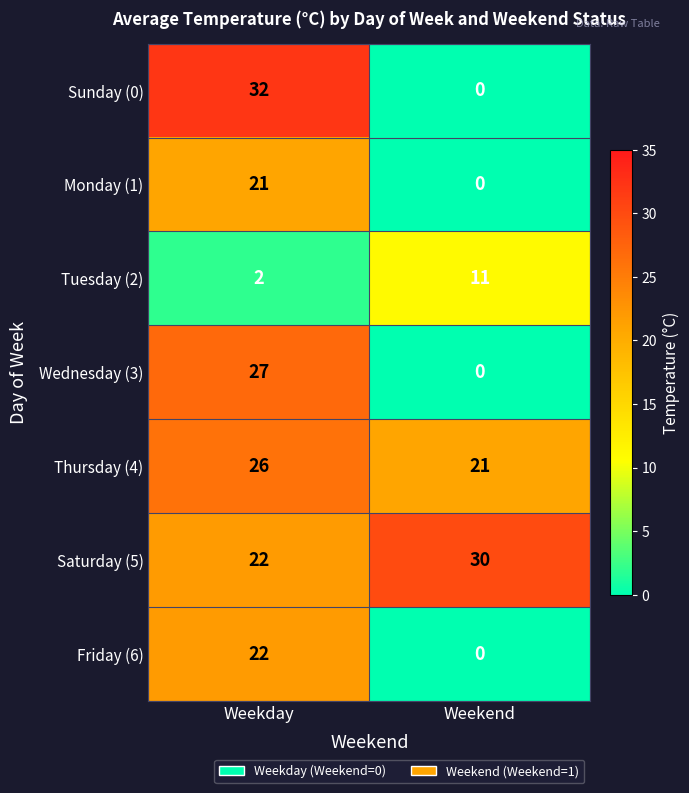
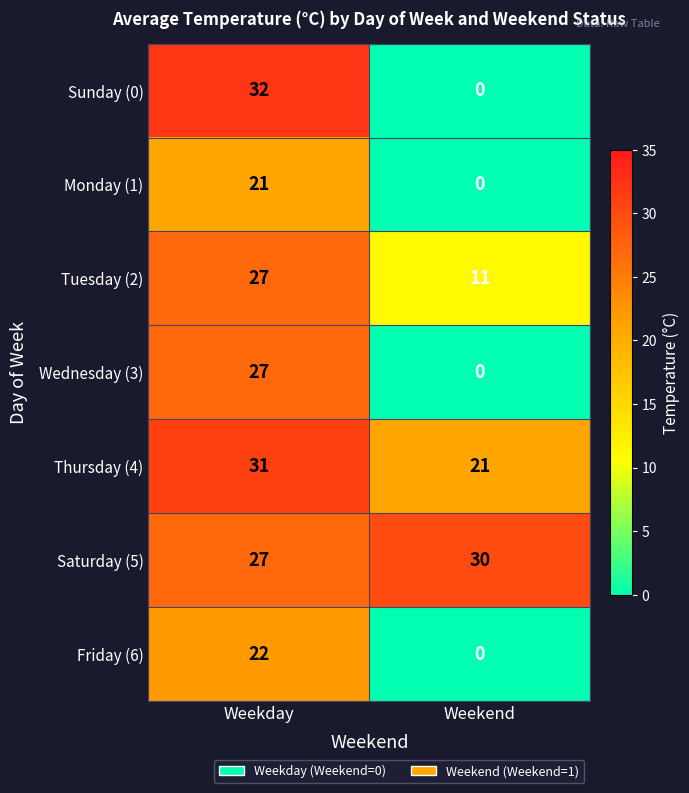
  {
    "Sunday (0)": {
      "Weekday": 32,
      "Weekend": 0
    },
    "Monday (1)": {
      "Weekday": 21,
      "Weekend": 0
    },
    "Tuesday (2)": {
-     "Weekday": 2,
+     "Weekday": 27,
      "Weekend": 11
    },
    "Wednesday (3)": {
      "Weekday": 27,
      "Weekend": 0
    },
    "Thursday (4)": {
-     "Weekday": 26,
+     "Weekday": 31,
      "Weekend": 21
    },
    "Saturday (5)": {
-     "Weekday": 22,
+     "Weekday": 27,
      "Weekend": 30
    },
    "Friday (6)": {
      "Weekday": 22,
      "Weekend": 0
    }
  }
